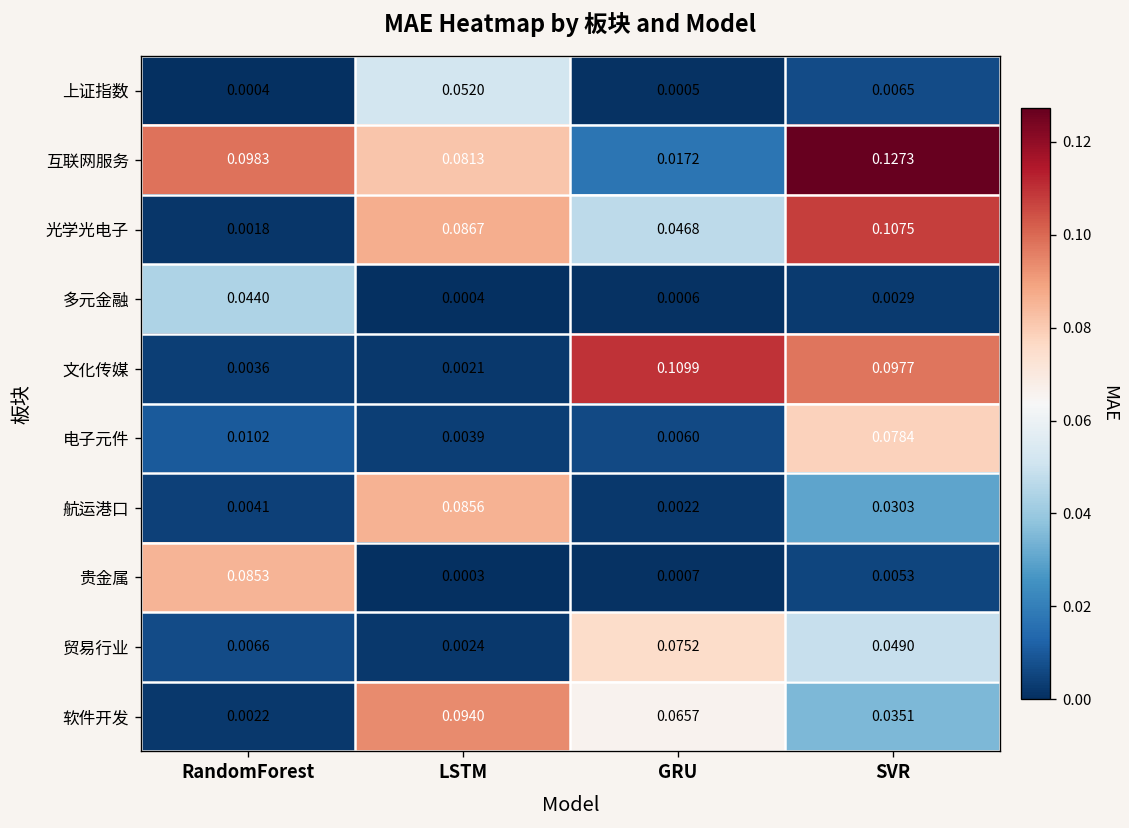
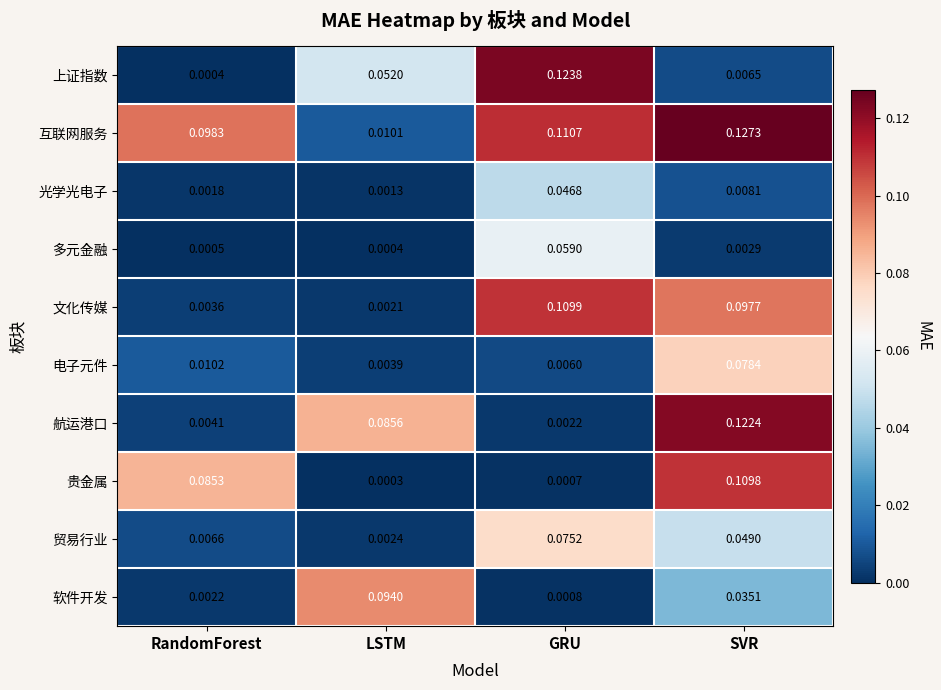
  {
    "上证指数": {
      "RandomForest": 0.0004,
      "LSTM": 0.0520,
-     "GRU": 0.0005,
+     "GRU": 0.1238,
      "SVR": 0.0065
    },
    "互联网服务": {
      "RandomForest": 0.0983,
-     "LSTM": 0.0813,
-     "GRU": 0.0172,
+     "LSTM": 0.0101,
+     "GRU": 0.1107,
      "SVR": 0.1273
    },
    "光学光电子": {
      "RandomForest": 0.0018,
-     "LSTM": 0.0867,
+     "LSTM": 0.0013,
      "GRU": 0.0468,
-     "SVR": 0.1075
+     "SVR": 0.0081
    },
    "多元金融": {
-     "RandomForest": 0.0440,
+     "RandomForest": 0.0005,
      "LSTM": 0.0004,
-     "GRU": 0.0006,
+     "GRU": 0.0590,
      "SVR": 0.0029
    },
    "文化传媒": {
      "RandomForest": 0.0036,
      "LSTM": 0.0021,
      "GRU": 0.1099,
      "SVR": 0.0977
    },
    "电子元件": {
      "RandomForest": 0.0102,
      "LSTM": 0.0039,
      "GRU": 0.0060,
      "SVR": 0.0784
    },
    "航运港口": {
      "RandomForest": 0.0041,
      "LSTM": 0.0856,
      "GRU": 0.0022,
-     "SVR": 0.0303
+     "SVR": 0.1224
    },
    "贵金属": {
      "RandomForest": 0.0853,
      "LSTM": 0.0003,
      "GRU": 0.0007,
-     "SVR": 0.0053
+     "SVR": 0.1098
    },
    "贸易行业": {
      "RandomForest": 0.0066,
      "LSTM": 0.0024,
      "GRU": 0.0752,
      "SVR": 0.0490
    },
    "软件开发": {
      "RandomForest": 0.0022,
      "LSTM": 0.0940,
-     "GRU": 0.0657,
+     "GRU": 0.0008,
      "SVR": 0.0351
    }
  }
